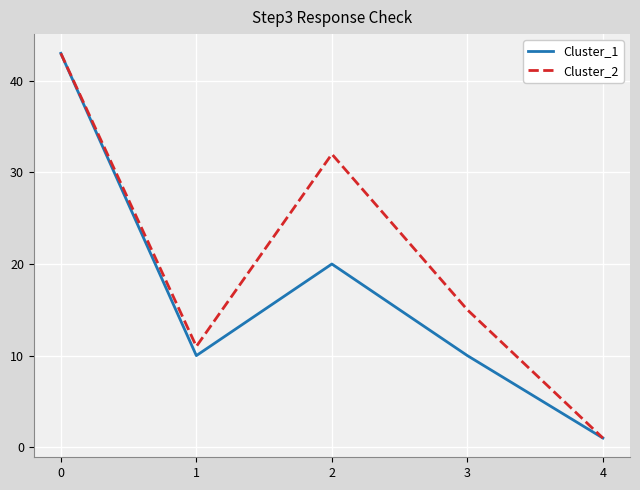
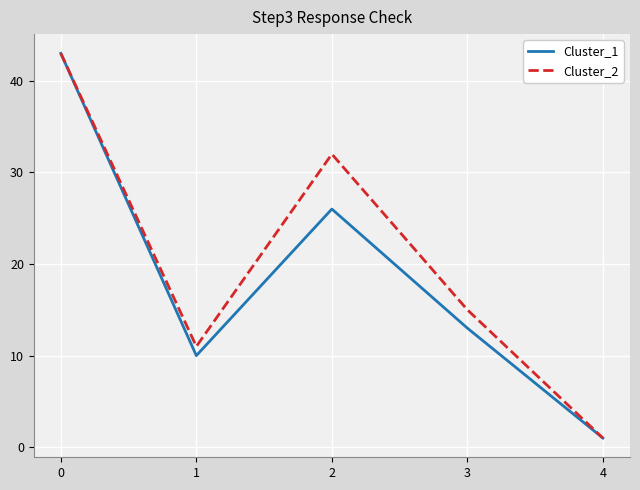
  {
    "Cluster_1": {
      "1": 10,
-     "2": 20,
-     "3": 10
+     "2": 26,
+     "3": 13
    },
    "Cluster_2": {
      "1": 11,
      "2": 32,
      "3": 15
    }
  }
